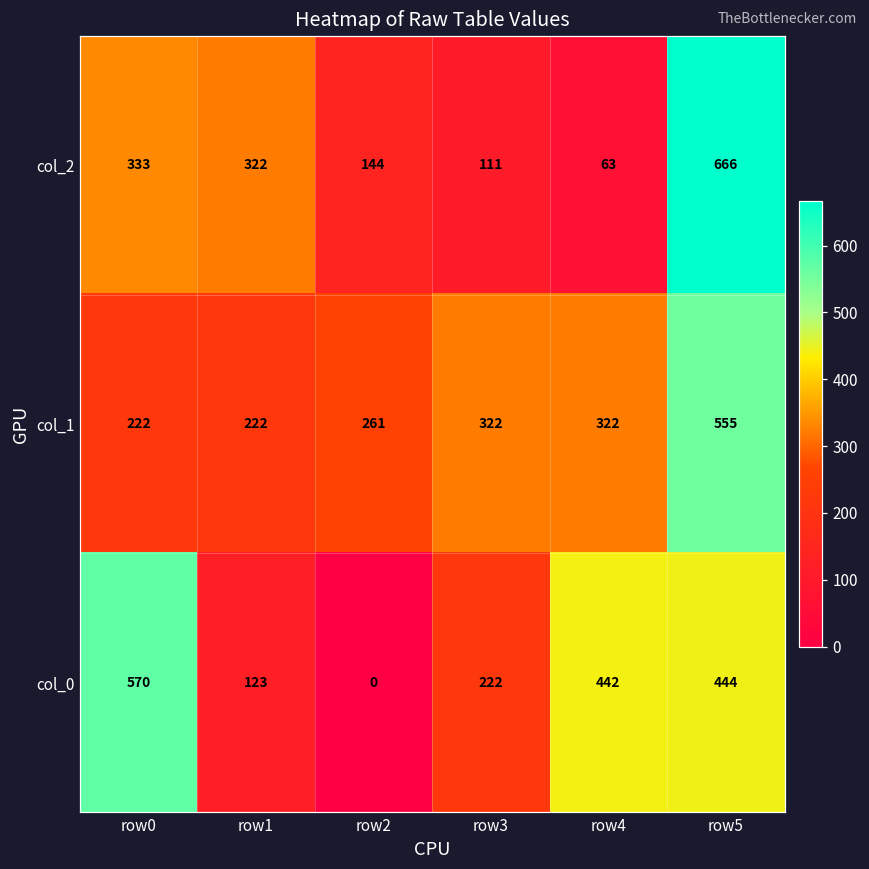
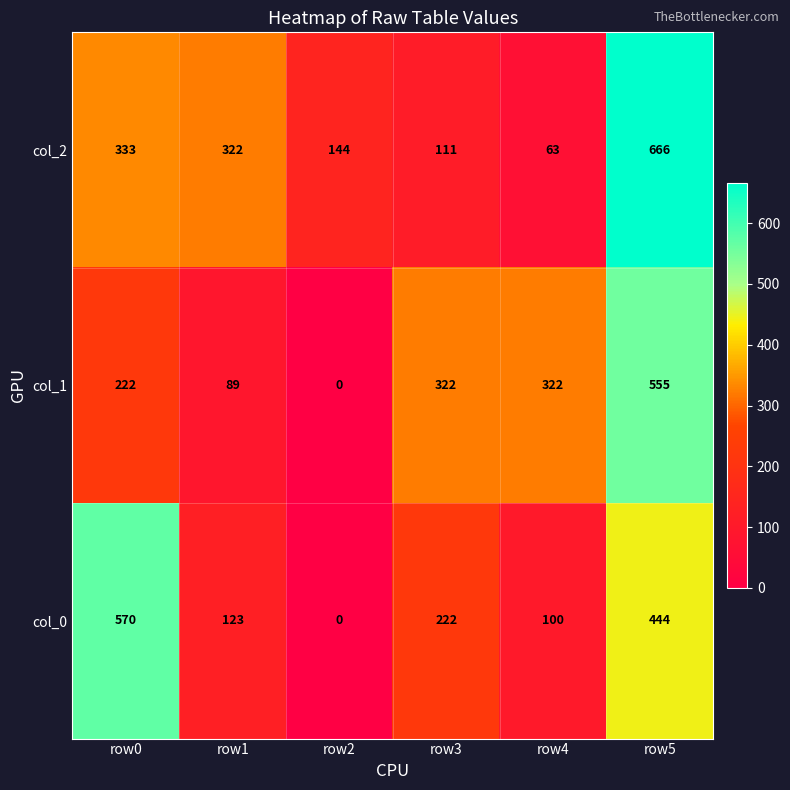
  {
    "col_2": {
      "row0": 333,
      "row1": 322,
      "row2": 144,
      "row3": 111,
      "row4": 63,
      "row5": 666
    },
    "col_1": {
      "row0": 222,
-     "row1": 222,
-     "row2": 261,
+     "row1": 89,
+     "row2": 0,
      "row3": 322,
      "row4": 322,
      "row5": 555
    },
    "col_0": {
      "row0": 570,
      "row1": 123,
      "row2": 0,
      "row3": 222,
-     "row4": 442,
+     "row4": 100,
      "row5": 444
    }
  }
